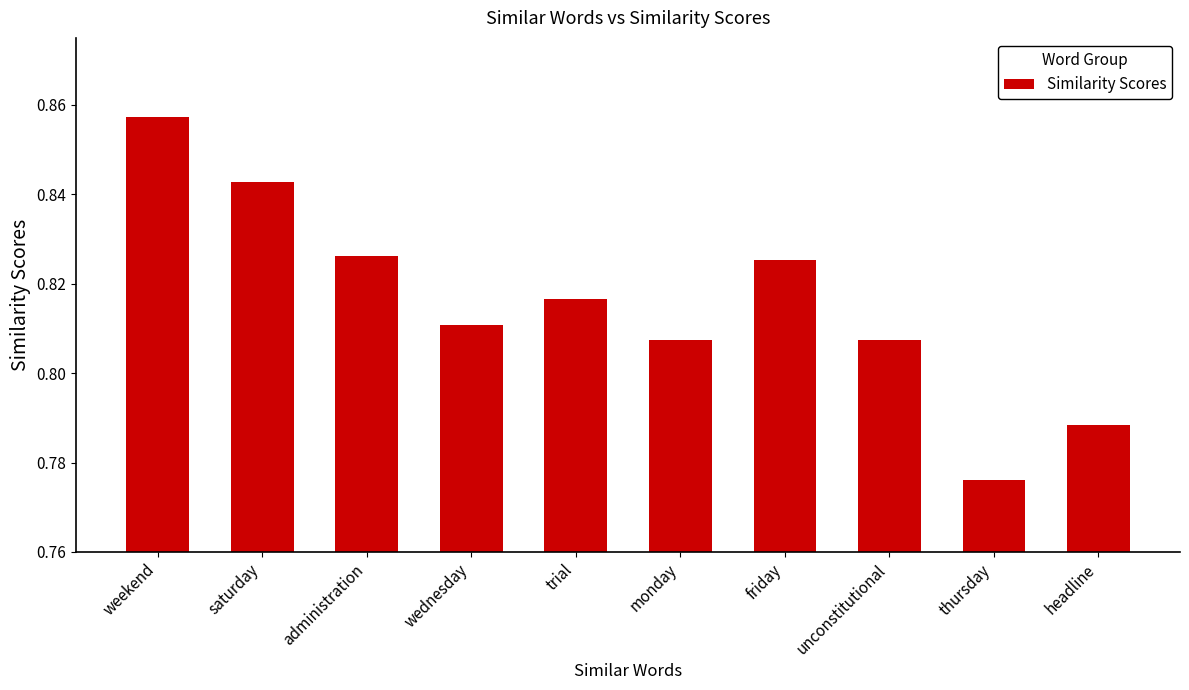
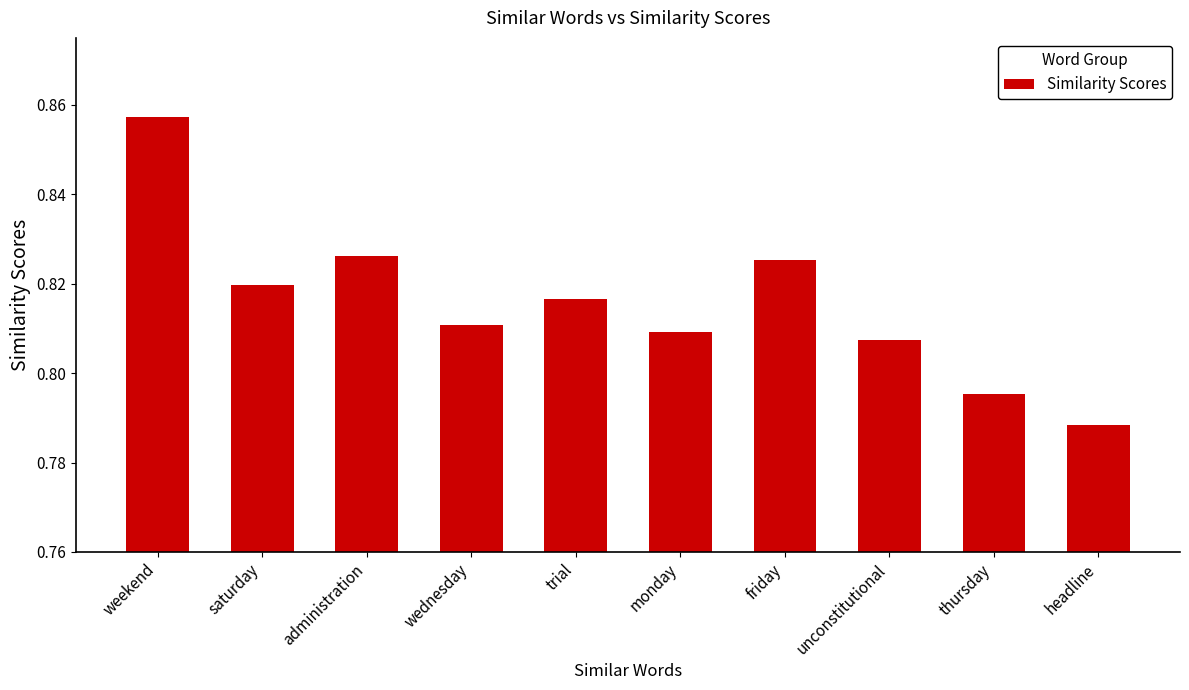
  {
    "weekend": 0.857,
-   "saturday": 0.843,
+   "saturday": 0.820,
    "administration": 0.826,
    "wednesday": 0.811,
    "trial": 0.817,
-   "monday": 0.807,
+   "monday": 0.809,
    "friday": 0.825,
    "unconstitutional": 0.807,
-   "thursday": 0.776,
+   "thursday": 0.795,
    "headline": 0.788
  }
